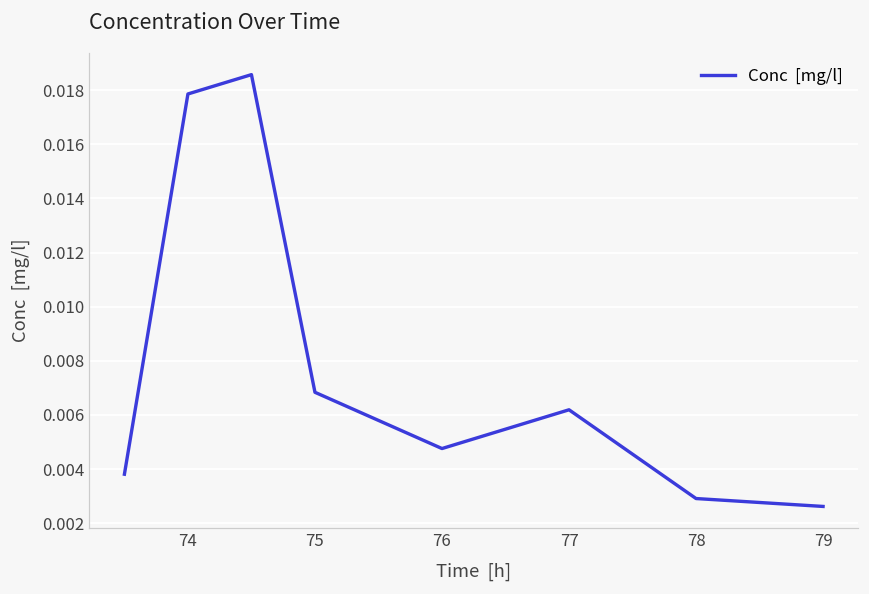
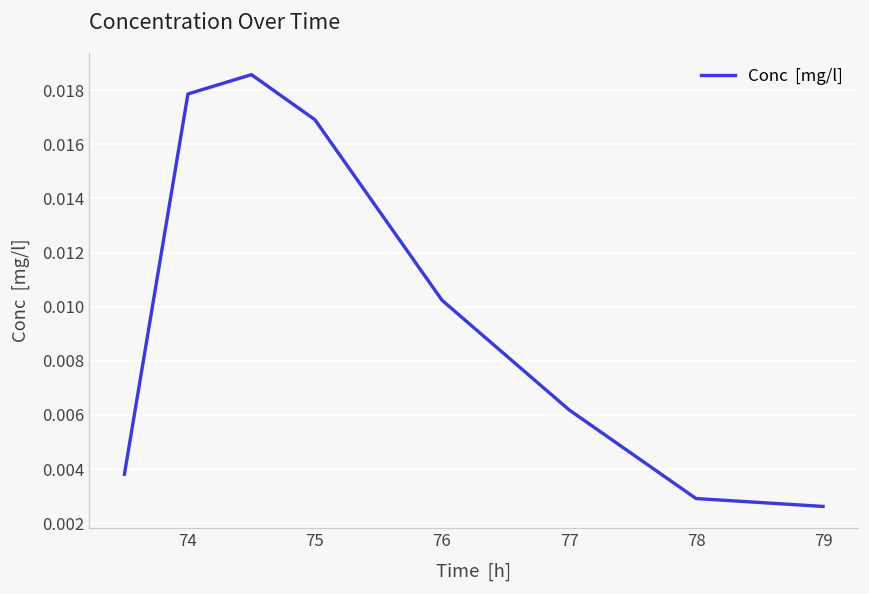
  {
    "74": 0.0179,
-   "75": 0.0068,
-   "76": 0.0048,
+   "75": 0.0169,
+   "76": 0.0102,
    "77": 0.0062,
    "78": 0.0029,
    "79": 0.0026
  }
